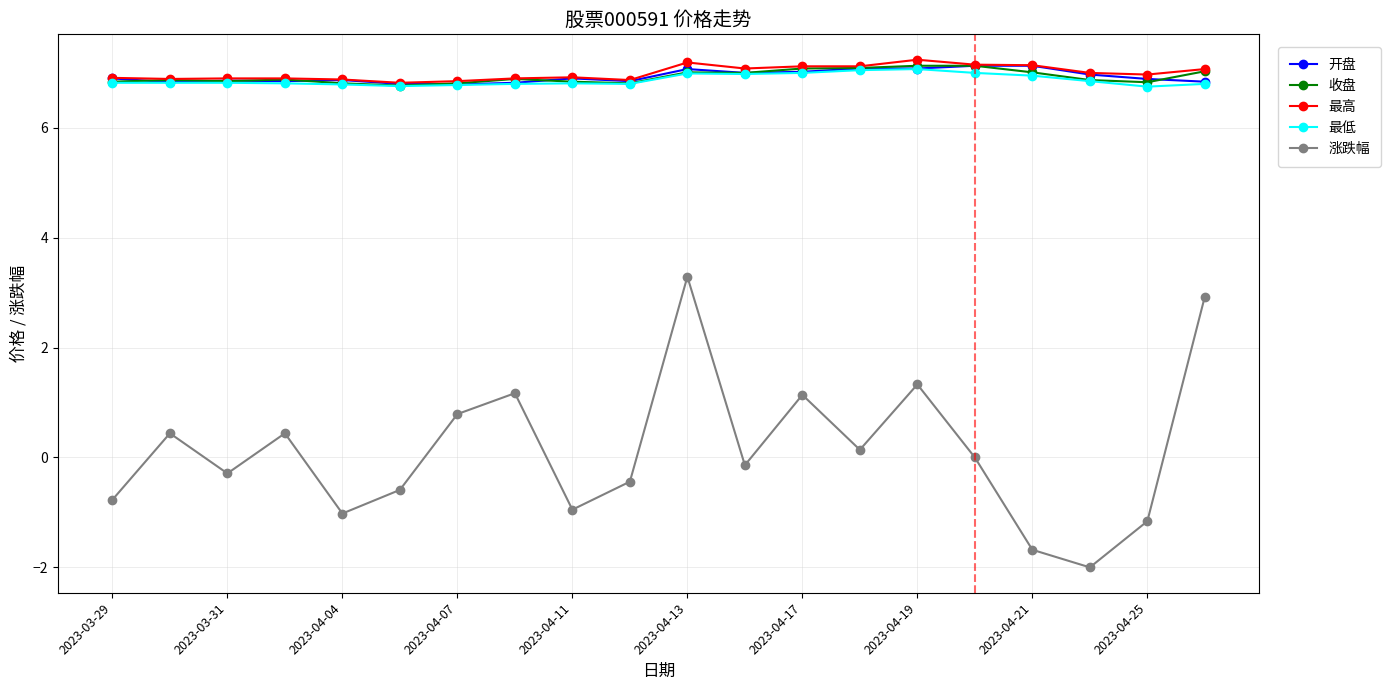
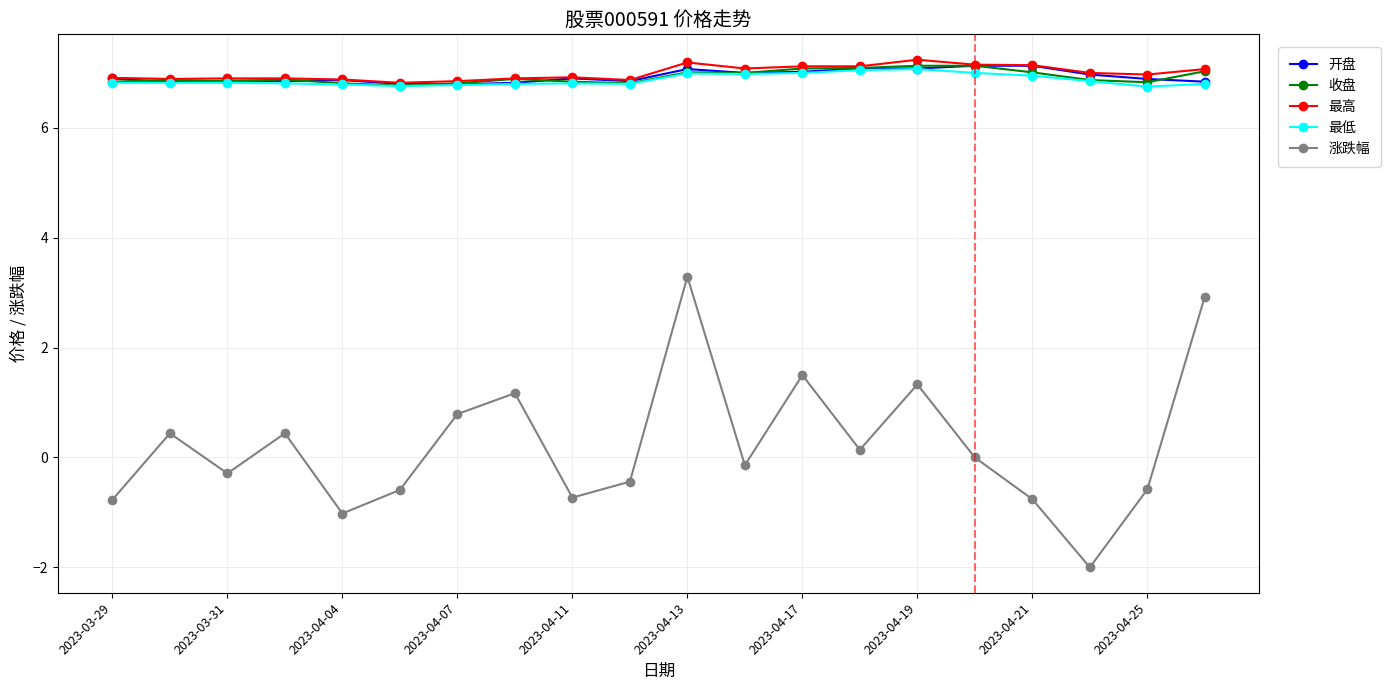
  {
    "开盘": {
      "2023-04-13": 7.1,
      "2023-04-25": 6.9
    },
    "收盘": {
      "2023-04-19": 7.1,
      "2023-04-21": 7.0,
      "2023-04-25": 6.8
    },
    "最高": {
      "2023-04-13": 7.2,
      "2023-04-19": 7.2,
      "2023-04-25": 7.0
    },
    "最低": {
      "2023-04-21": 7.0,
      "2023-04-25": 6.8
    },
    "涨跌幅": {
      "2023-03-29": -0.8,
      "2023-03-31": -0.3,
      "2023-04-04": -1.0,
      "2023-04-07": 0.8,
-     "2023-04-11": -1.0,
+     "2023-04-11": -0.7,
      "2023-04-13": 3.3,
-     "2023-04-17": 1.1,
+     "2023-04-17": 1.5,
      "2023-04-19": 1.3,
-     "2023-04-21": -1.7,
-     "2023-04-25": -1.2
+     "2023-04-21": -0.8,
+     "2023-04-25": -0.6
    }
  }
